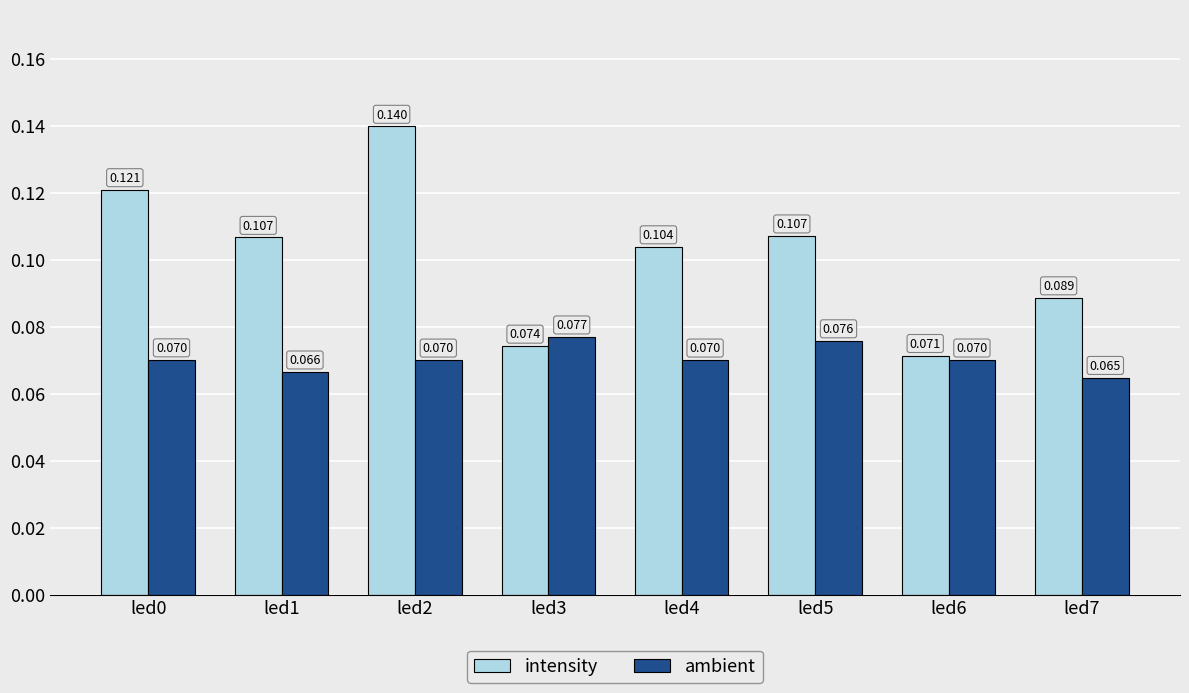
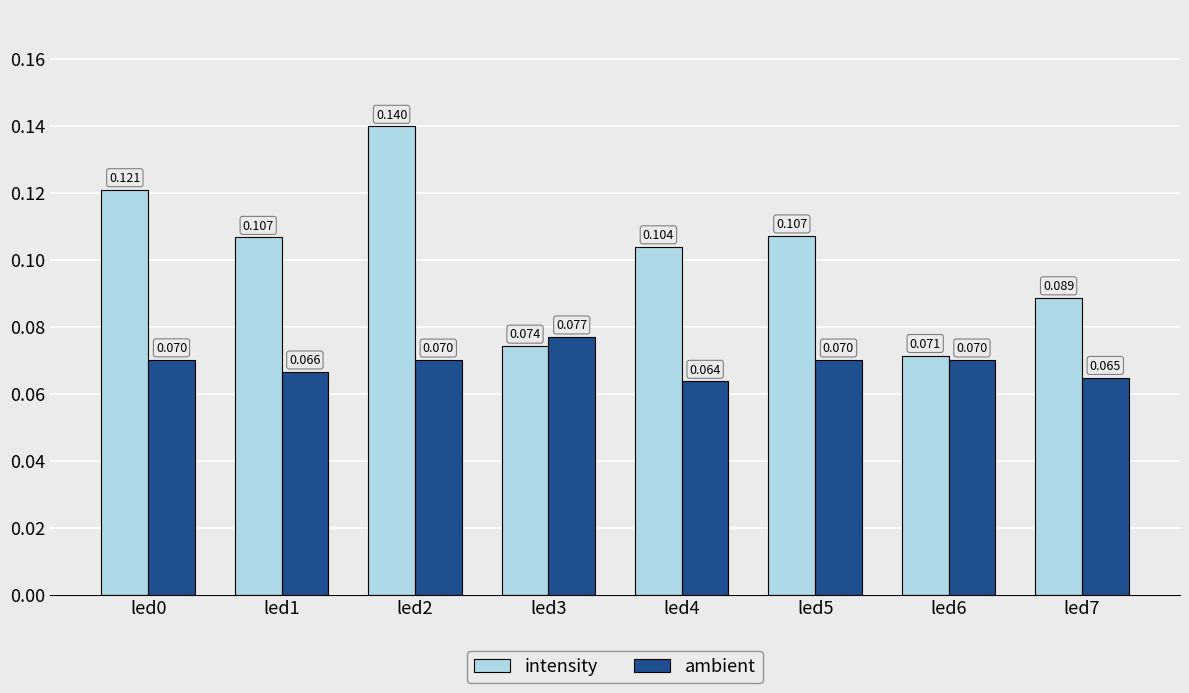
  {
    "ambient": {
-     "led4": 0.070,
-     "led5": 0.076
+     "led4": 0.064,
+     "led5": 0.070
    }
  }
